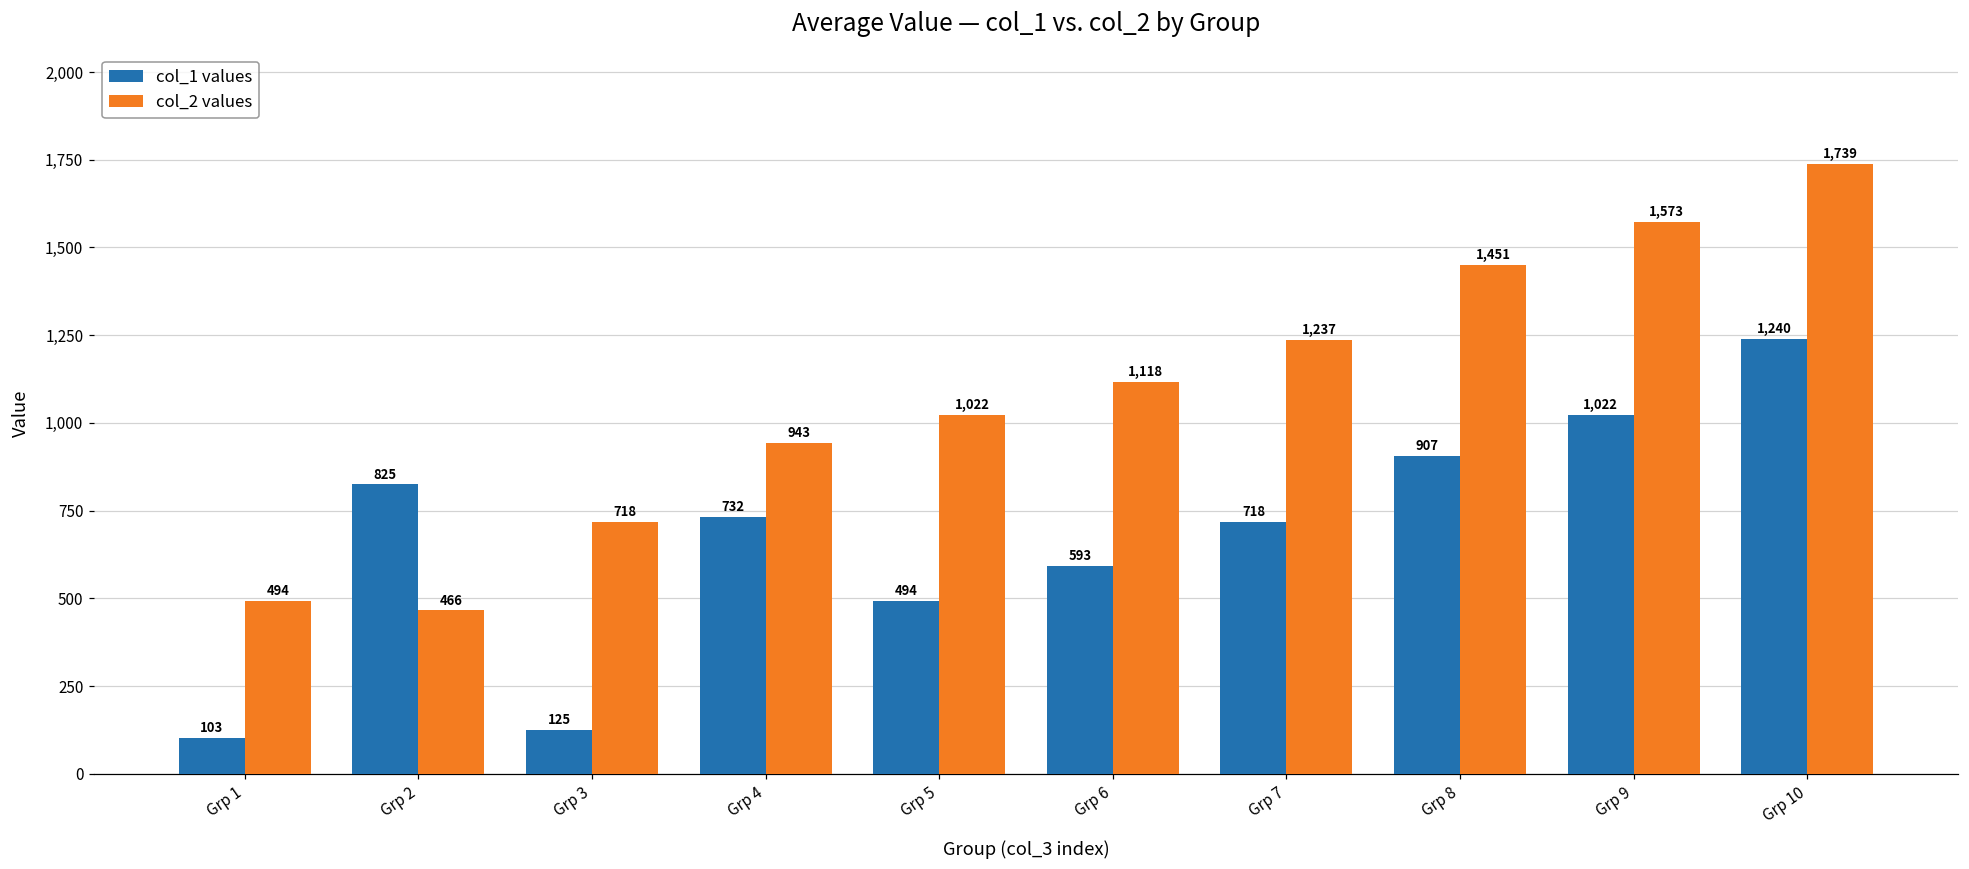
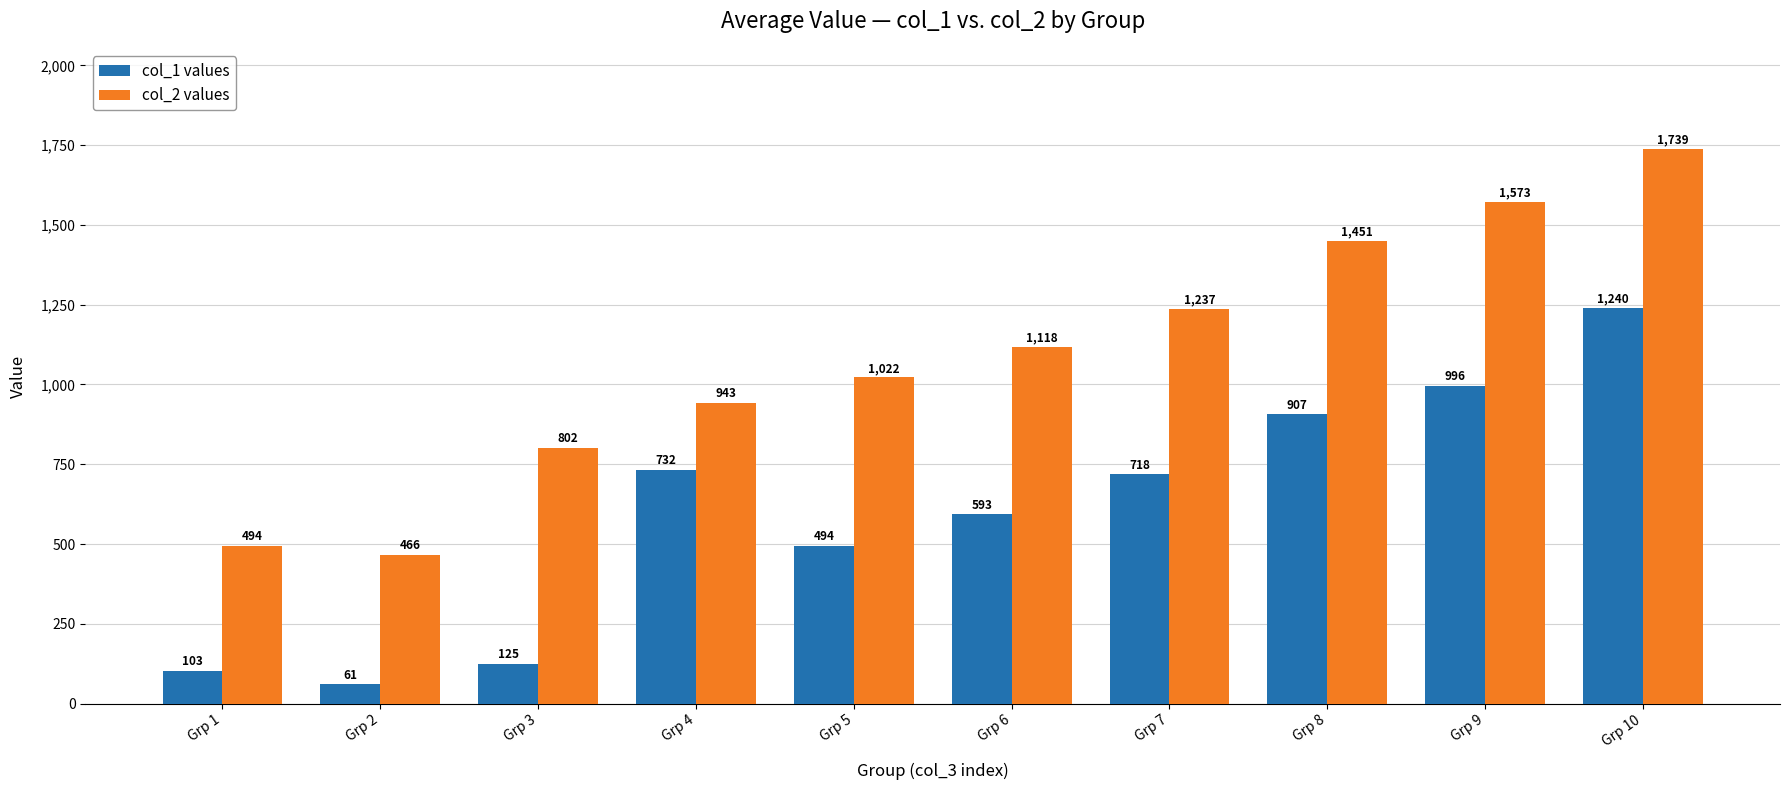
  {
    "col_1 values": {
      "Grp 1": "103",
-     "Grp 2": "825",
+     "Grp 2": "61",
      "Grp 3": "125",
      "Grp 4": "732",
      "Grp 5": "494",
      "Grp 6": "593",
      "Grp 7": "718",
      "Grp 8": "907",
-     "Grp 9": "1,022",
+     "Grp 9": "996",
      "Grp 10": "1,240"
    },
    "col_2 values": {
      "Grp 1": "494",
      "Grp 2": "466",
-     "Grp 3": "718",
+     "Grp 3": "802",
      "Grp 4": "943",
      "Grp 5": "1,022",
      "Grp 6": "1,118",
      "Grp 7": "1,237",
      "Grp 8": "1,451",
      "Grp 9": "1,573",
      "Grp 10": "1,739"
    }
  }
